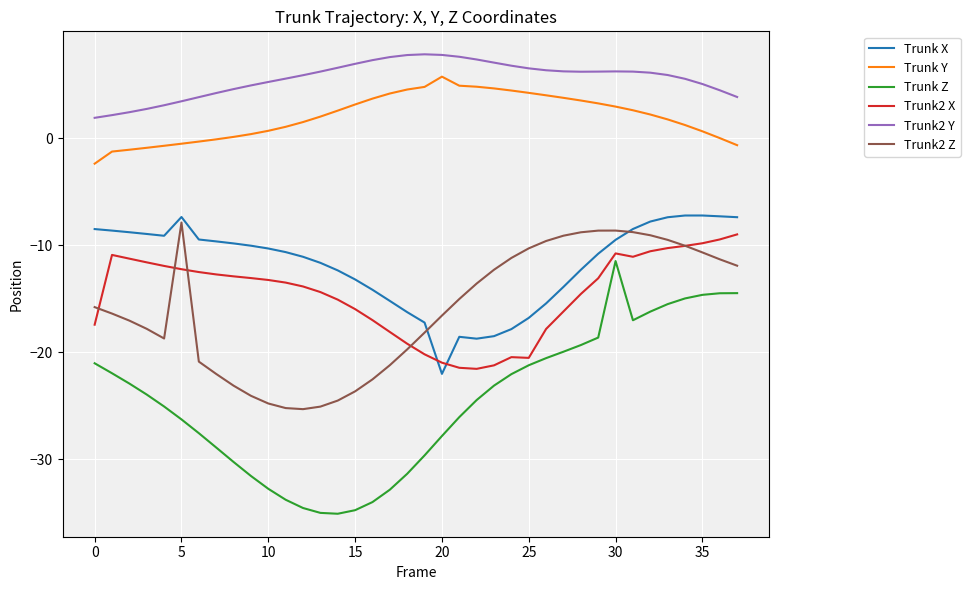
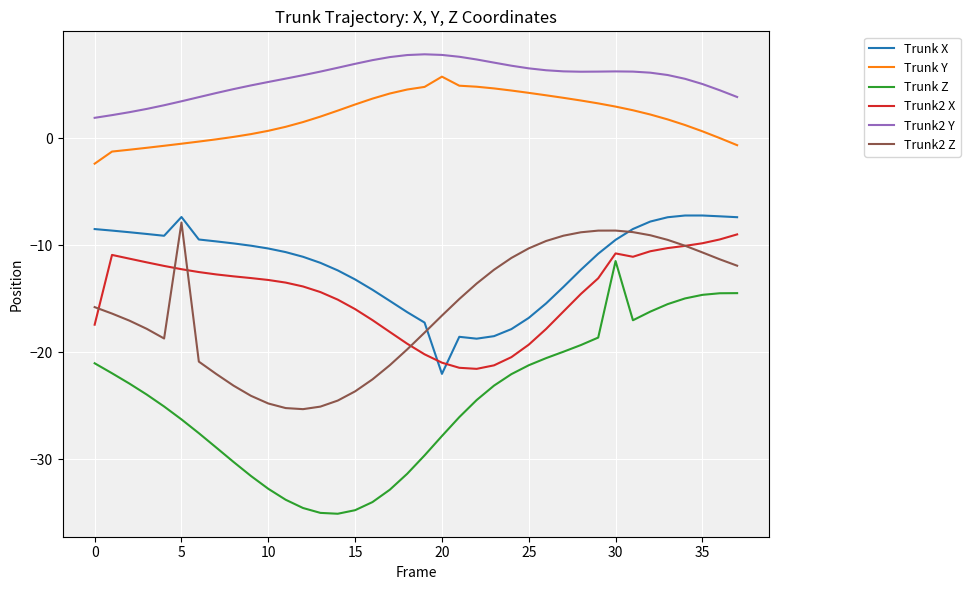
  {
    "Trunk X": {
      "0": -8.5,
      "5": -7.4,
      "10": -10.3,
      "15": -13.2,
      "20": -22.0,
      "25": -16.8,
      "30": -9.5,
      "35": -7.2
    },
    "Trunk Y": {
      "0": -2.4,
      "5": -0.5,
      "10": 0.7,
      "15": 3.1,
      "20": 5.7,
      "25": 4.2,
      "30": 3.0,
      "35": 0.6
    },
    "Trunk Z": {
      "0": -21.0,
      "5": -26.3,
      "10": -32.7,
      "15": -34.7,
      "20": -27.8,
      "25": -21.2,
      "30": -11.5,
      "35": -14.6
    },
    "Trunk2 X": {
      "0": -17.4,
      "5": -12.2,
      "10": -13.2,
      "15": -16.0,
      "20": -21.0,
-     "25": -20.5,
+     "25": -19.3,
      "30": -10.8,
      "35": -9.8
    },
    "Trunk2 Y": {
      "0": 1.9,
      "5": 3.4,
      "10": 5.3,
      "15": 6.9,
      "20": 7.8,
      "25": 6.5,
      "30": 6.2,
      "35": 5.1
    },
    "Trunk2 Z": {
      "0": -15.8,
      "5": -7.9,
      "10": -24.8,
      "15": -23.6,
      "20": -16.6,
      "25": -10.3,
      "30": -8.6,
      "35": -10.7
    }
  }
